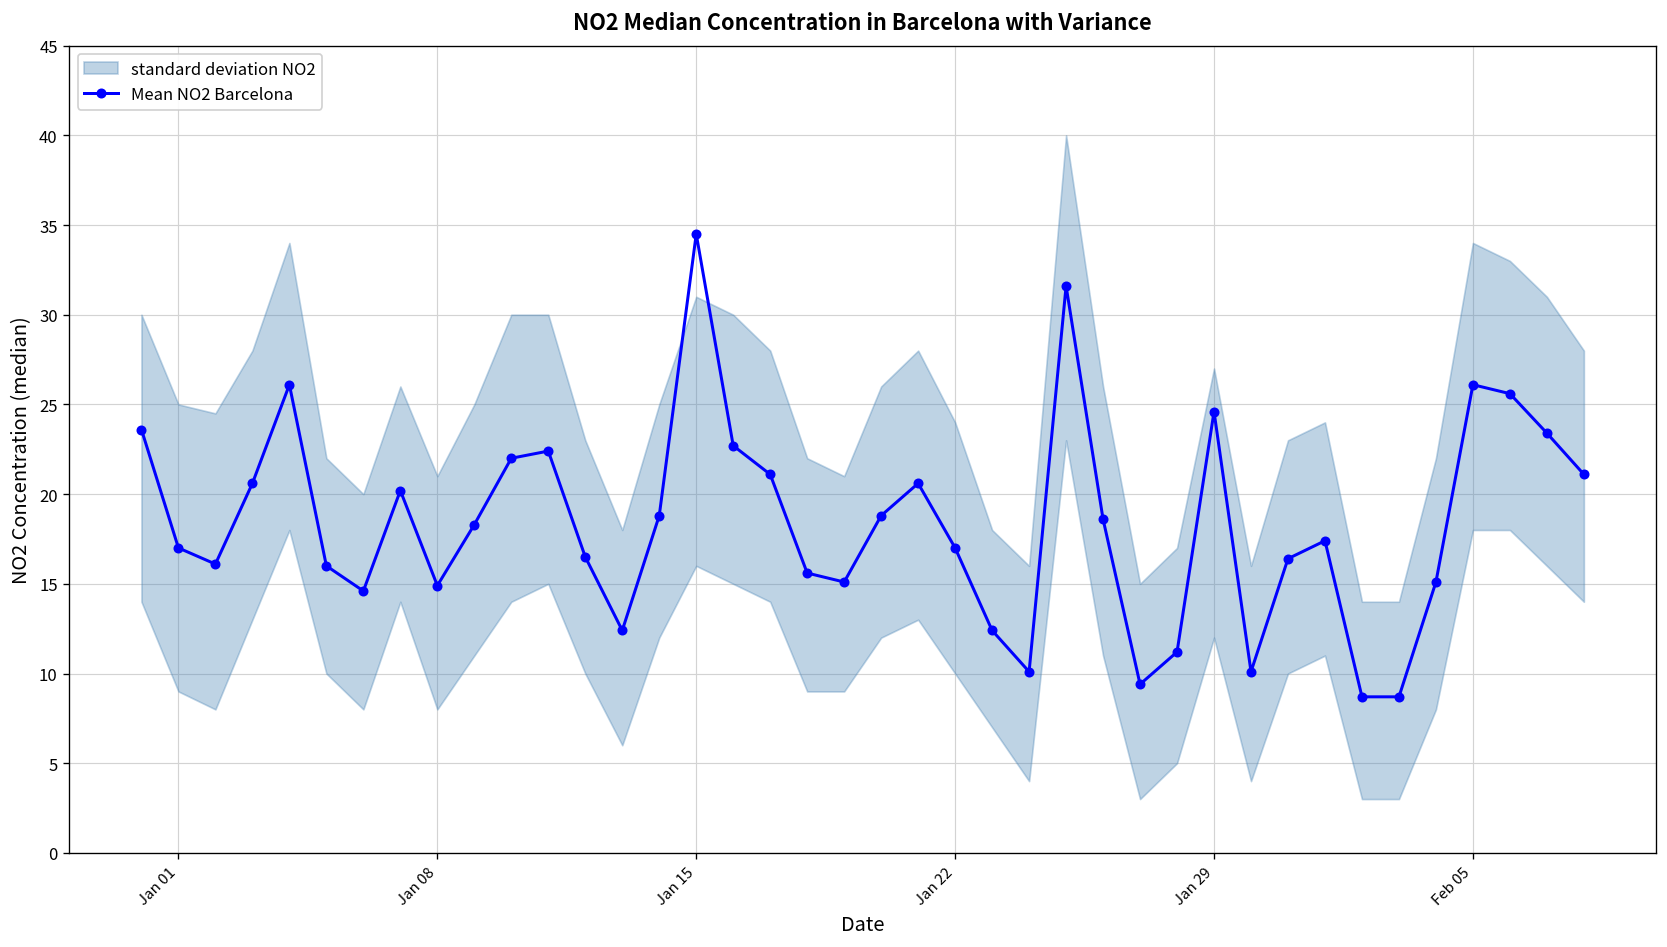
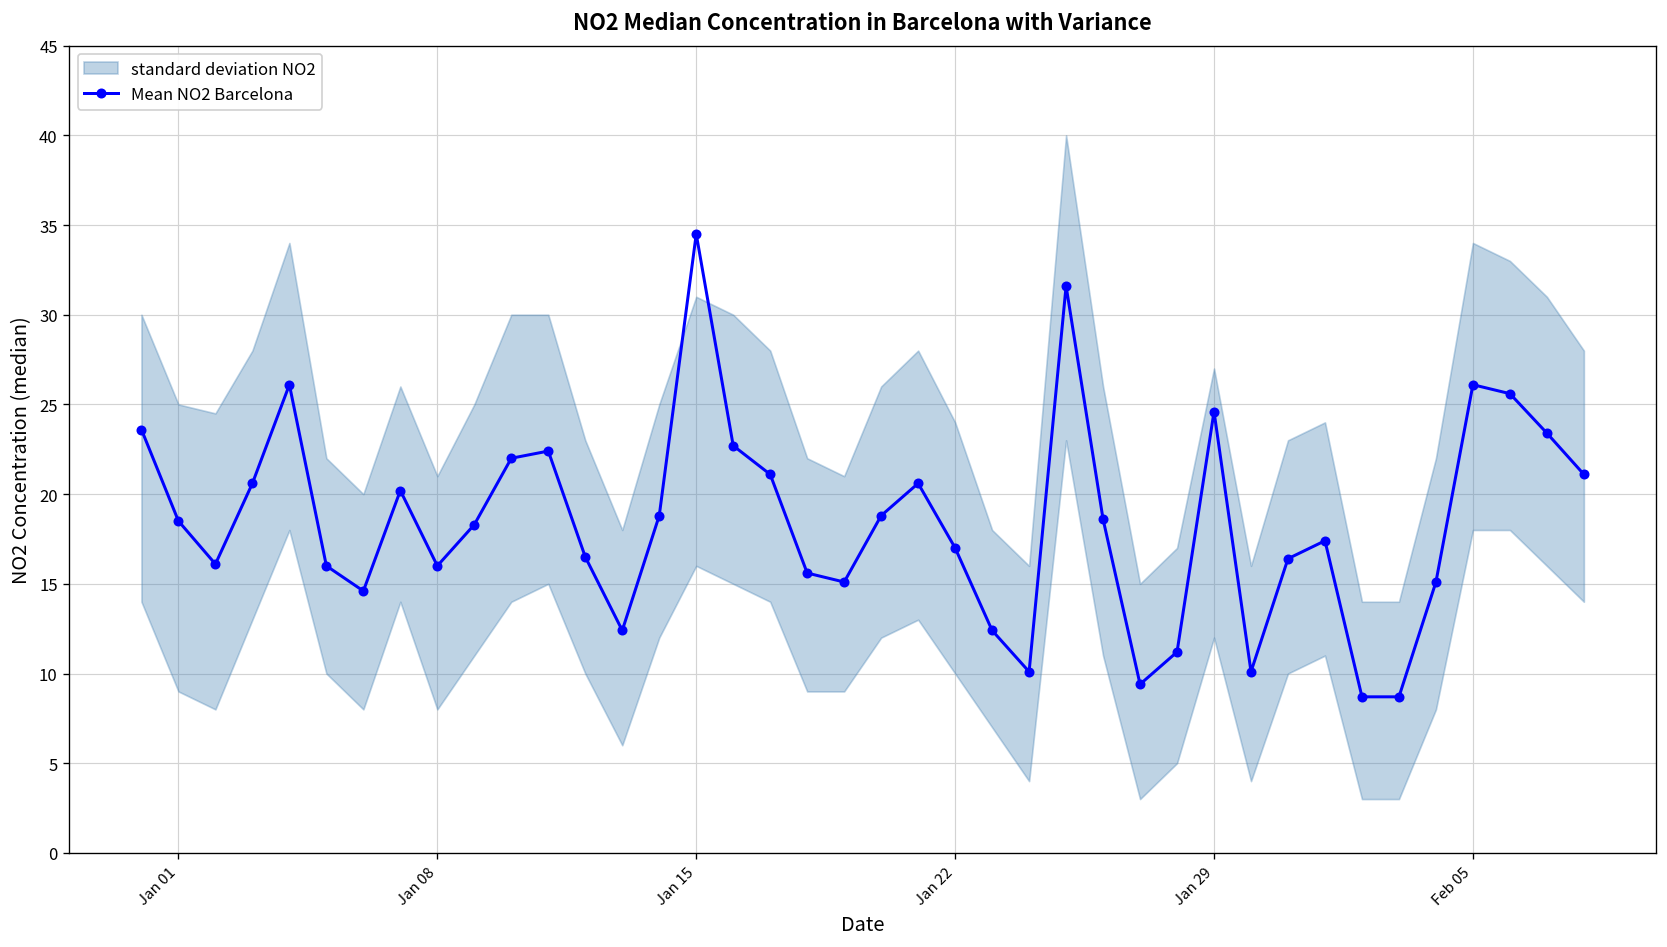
  {
    "Mean NO2 Barcelona": {
-     "Jan 01": 17.0,
-     "Jan 08": 14.9,
+     "Jan 01": 18.5,
+     "Jan 08": 16.0,
      "Jan 15": 34.5,
      "Jan 22": 17.0,
      "Jan 29": 24.6,
      "Feb 05": 26.1
    }
  }
